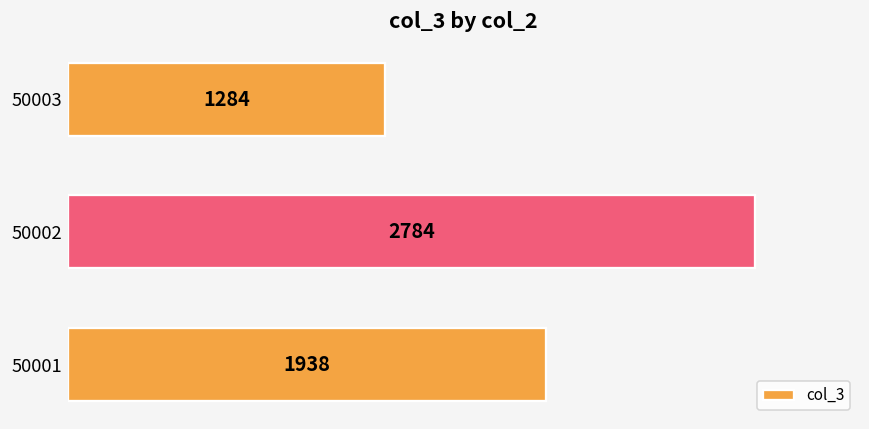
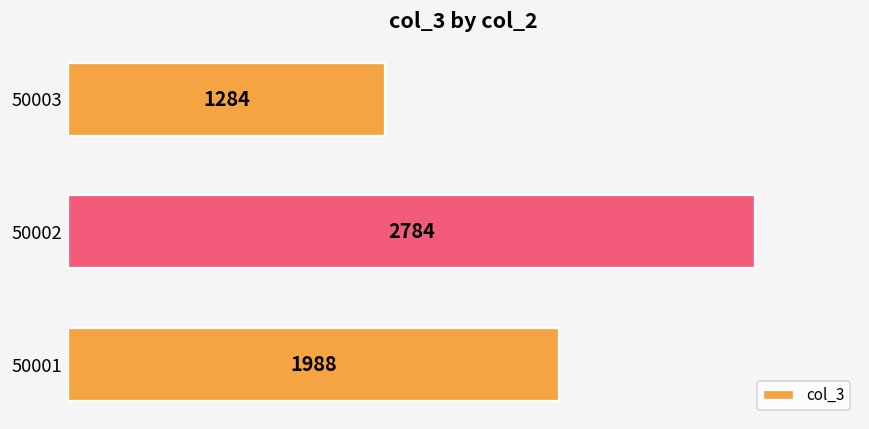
  {
    "50003": 1284,
    "50002": 2784,
-   "50001": 1938
+   "50001": 1988
  }
